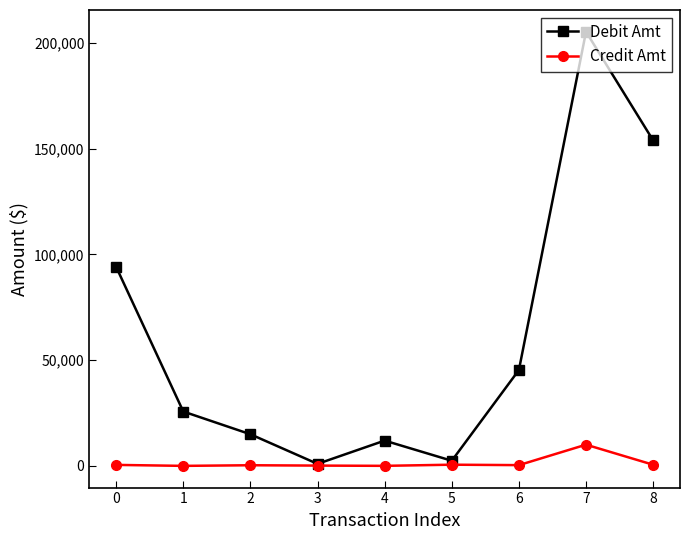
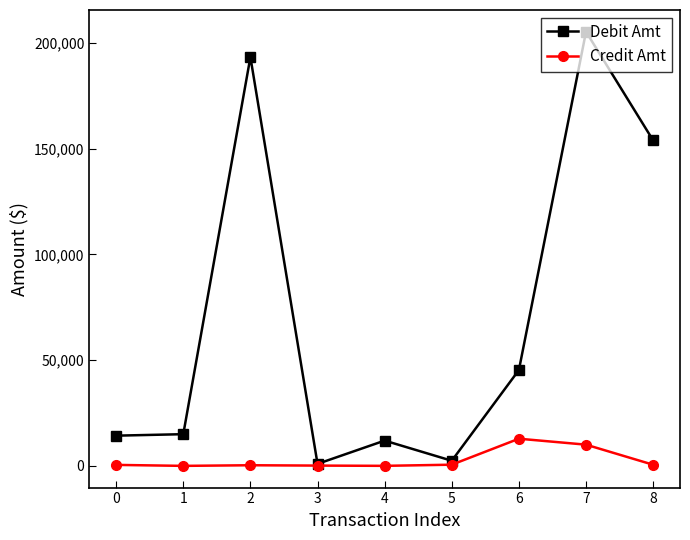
  {
    "Debit Amt": {
-     "0": "94,000",
-     "1": "26,000",
-     "2": "15,000",
+     "0": "14,000",
+     "1": "15,000",
+     "2": "193,000",
      "4": "12,000",
      "5": "2,000",
      "6": "45,000",
      "8": "154,000"
    },
    "Credit Amt": {
      "0": "1,000",
      "1": "0",
      "2": "0",
      "4": "0",
      "5": "1,000",
-     "6": "0",
+     "6": "13,000",
      "7": "10,000",
      "8": "1,000"
    }
  }
